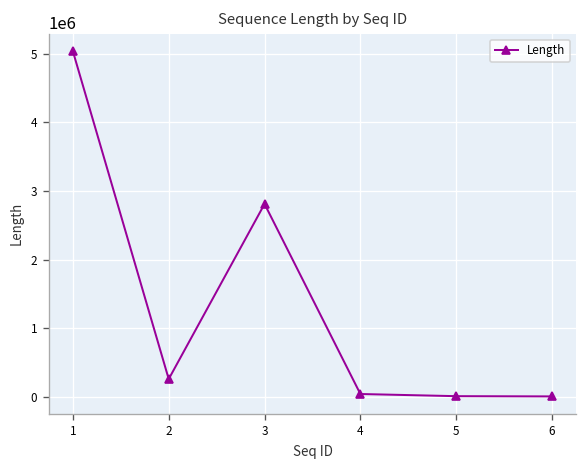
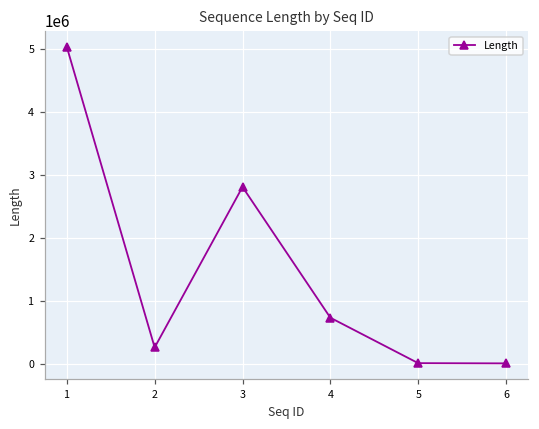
  {
    "1": 5000000,
    "2": 300000,
    "3": 2800000,
-   "4": 0,
+   "4": 700000,
    "5": 0,
    "6": 0
  }
